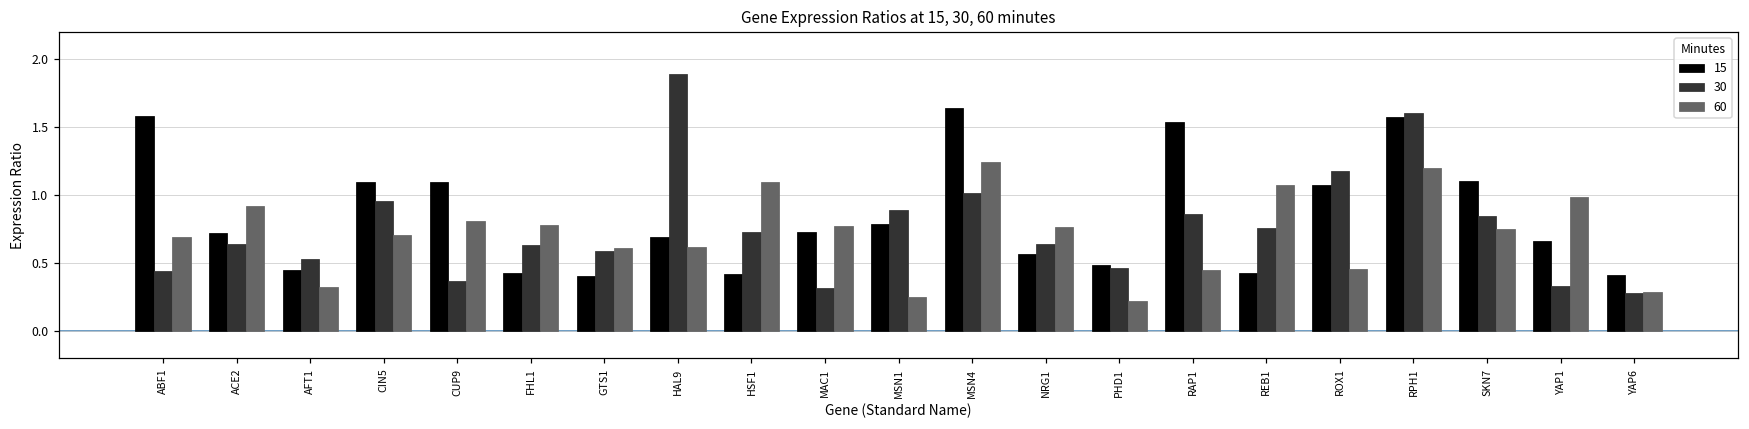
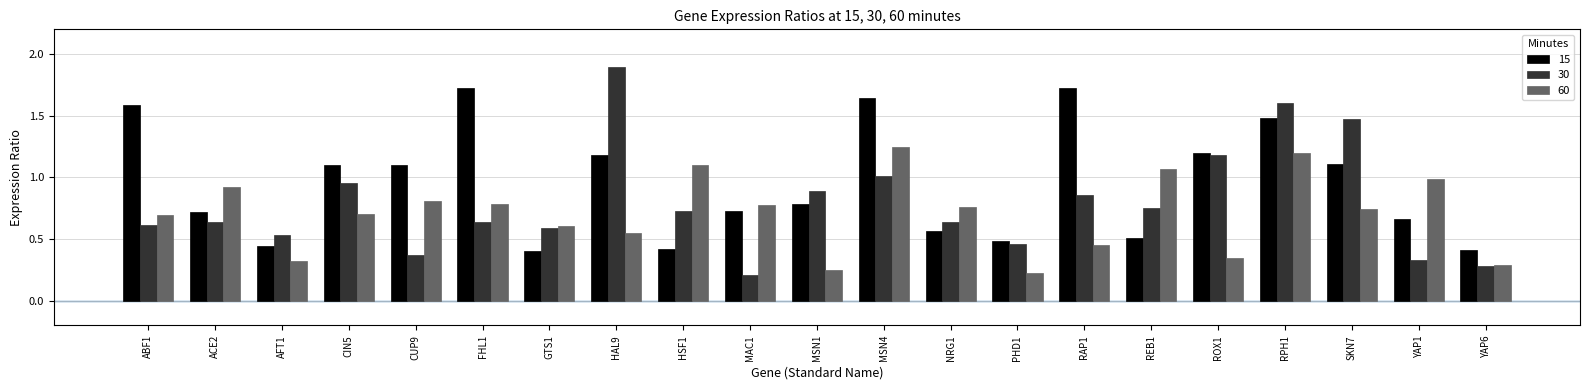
  {
    "15": {
      "ABF1": 1.59,
      "ACE2": 0.72,
      "AFT1": 0.44,
      "CIN5": 1.10,
      "CUP9": 1.10,
-     "FHL1": 0.43,
+     "FHL1": 1.72,
      "GTS1": 0.40,
-     "HAL9": 0.69,
+     "HAL9": 1.18,
      "HSF1": 0.42,
      "MAC1": 0.73,
      "MSN1": 0.78,
      "MSN4": 1.64,
      "NRG1": 0.56,
      "PHD1": 0.49,
-     "RAP1": 1.54,
-     "REB1": 0.42,
-     "ROX1": 1.07,
-     "RPH1": 1.58,
+     "RAP1": 1.72,
+     "REB1": 0.50,
+     "ROX1": 1.20,
+     "RPH1": 1.48,
      "SKN7": 1.11,
      "YAP1": 0.66,
      "YAP6": 0.41
    },
    "30": {
-     "ABF1": 0.44,
+     "ABF1": 0.62,
      "ACE2": 0.64,
      "AFT1": 0.53,
      "CIN5": 0.96,
      "CUP9": 0.37,
      "FHL1": 0.63,
      "GTS1": 0.59,
      "HAL9": 1.90,
      "HSF1": 0.72,
-     "MAC1": 0.32,
+     "MAC1": 0.21,
      "MSN1": 0.89,
      "MSN4": 1.01,
      "NRG1": 0.64,
      "PHD1": 0.46,
      "RAP1": 0.86,
      "REB1": 0.75,
      "ROX1": 1.18,
      "RPH1": 1.60,
-     "SKN7": 0.84,
+     "SKN7": 1.48,
      "YAP1": 0.33,
      "YAP6": 0.28
    },
    "60": {
      "ABF1": 0.69,
      "ACE2": 0.92,
      "AFT1": 0.32,
      "CIN5": 0.70,
      "CUP9": 0.81,
      "FHL1": 0.78,
      "GTS1": 0.61,
-     "HAL9": 0.61,
+     "HAL9": 0.55,
      "HSF1": 1.10,
      "MAC1": 0.77,
      "MSN1": 0.25,
      "MSN4": 1.24,
      "NRG1": 0.76,
      "PHD1": 0.22,
      "RAP1": 0.45,
      "REB1": 1.07,
-     "ROX1": 0.46,
+     "ROX1": 0.35,
      "RPH1": 1.20,
      "SKN7": 0.75,
      "YAP1": 0.99,
      "YAP6": 0.29
    }
  }
